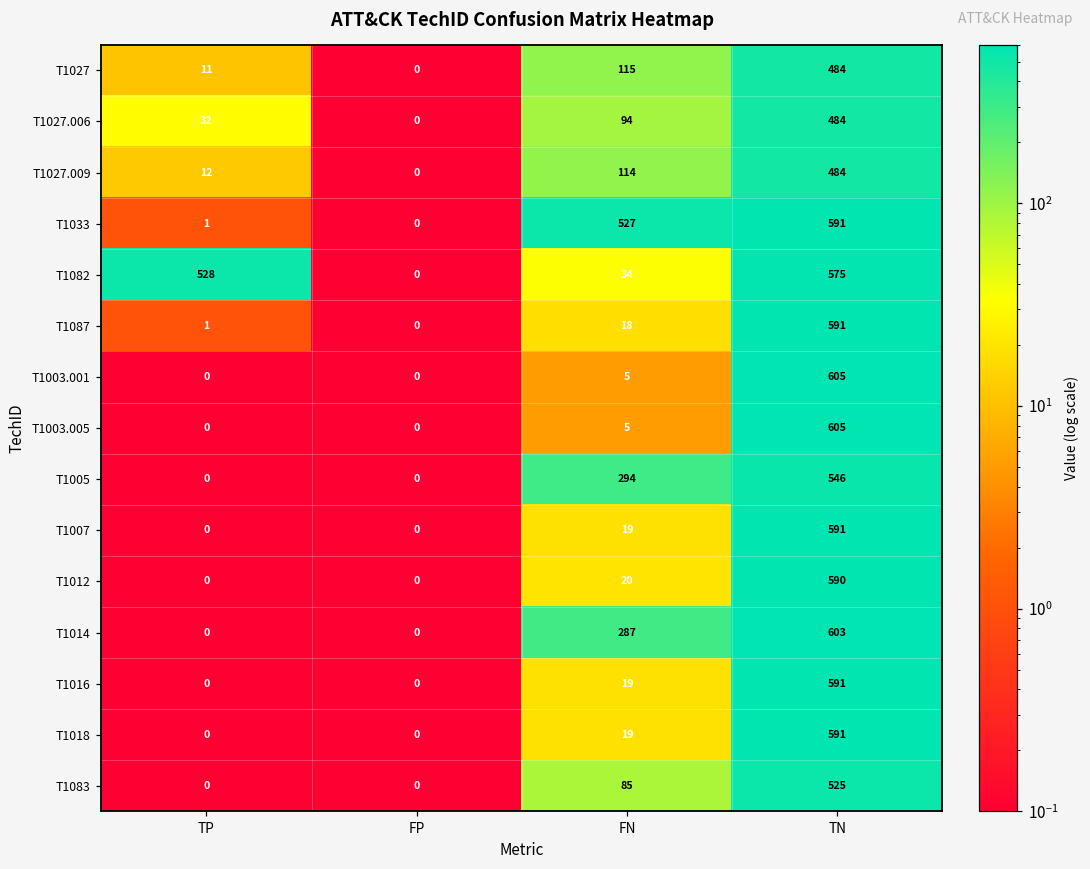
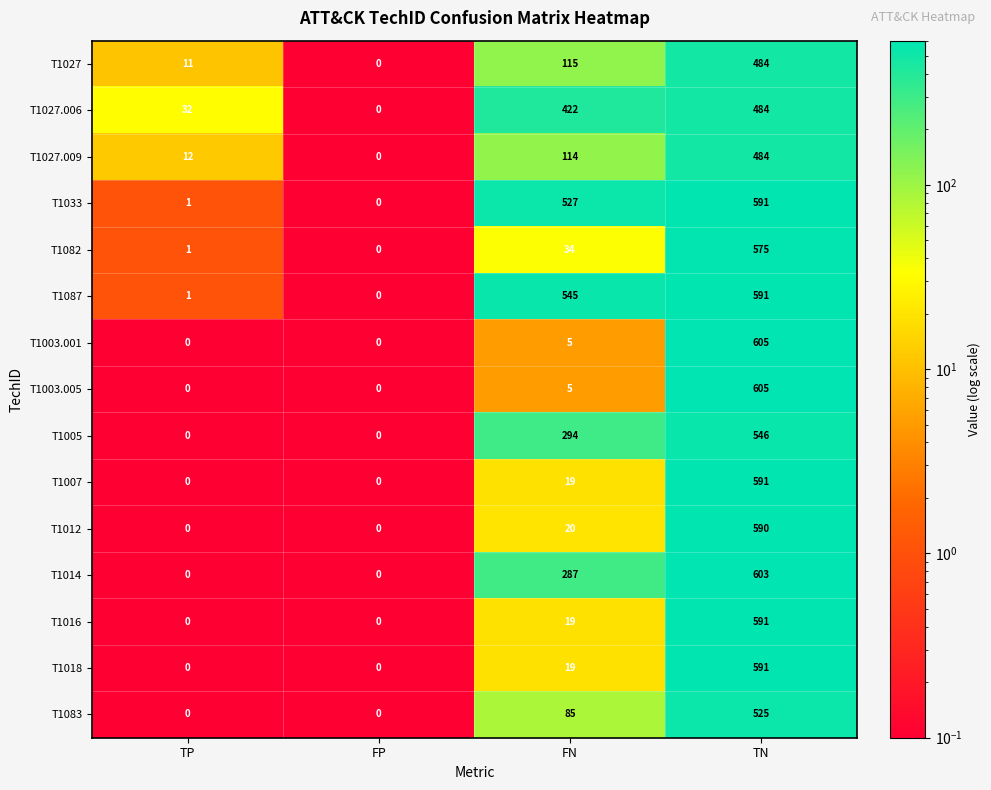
  {
    "T1027": {
      "TP": 11,
      "FP": 0,
      "FN": 115,
      "TN": 484
    },
    "T1027.006": {
      "TP": 32,
      "FP": 0,
-     "FN": 94,
+     "FN": 422,
      "TN": 484
    },
    "T1027.009": {
      "TP": 12,
      "FP": 0,
      "FN": 114,
      "TN": 484
    },
    "T1033": {
      "TP": 1,
      "FP": 0,
      "FN": 527,
      "TN": 591
    },
    "T1082": {
-     "TP": 528,
+     "TP": 1,
      "FP": 0,
      "FN": 34,
      "TN": 575
    },
    "T1087": {
      "TP": 1,
      "FP": 0,
-     "FN": 18,
+     "FN": 545,
      "TN": 591
    },
    "T1003.001": {
      "TP": 0,
      "FP": 0,
      "FN": 5,
      "TN": 605
    },
    "T1003.005": {
      "TP": 0,
      "FP": 0,
      "FN": 5,
      "TN": 605
    },
    "T1005": {
      "TP": 0,
      "FP": 0,
      "FN": 294,
      "TN": 546
    },
    "T1007": {
      "TP": 0,
      "FP": 0,
      "FN": 19,
      "TN": 591
    },
    "T1012": {
      "TP": 0,
      "FP": 0,
      "FN": 20,
      "TN": 590
    },
    "T1014": {
      "TP": 0,
      "FP": 0,
      "FN": 287,
      "TN": 603
    },
    "T1016": {
      "TP": 0,
      "FP": 0,
      "FN": 19,
      "TN": 591
    },
    "T1018": {
      "TP": 0,
      "FP": 0,
      "FN": 19,
      "TN": 591
    },
    "T1083": {
      "TP": 0,
      "FP": 0,
      "FN": 85,
      "TN": 525
    }
  }
